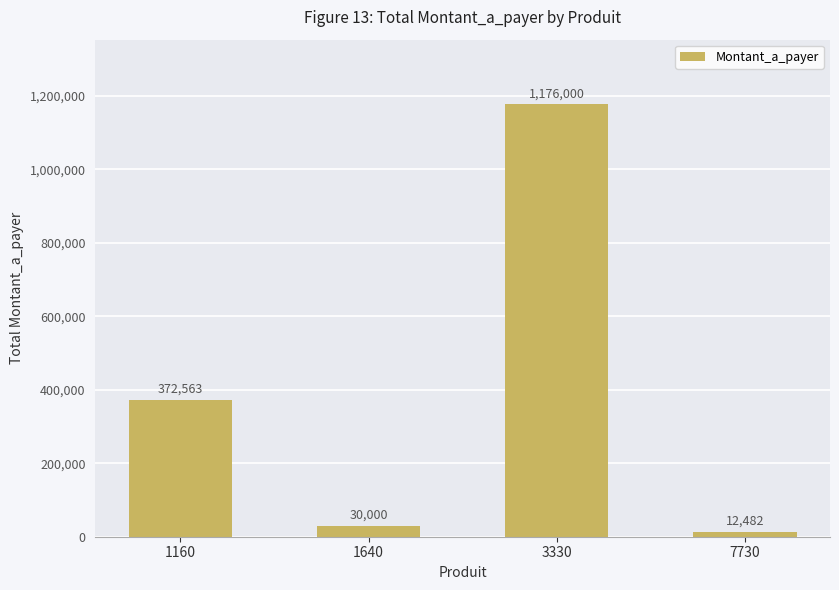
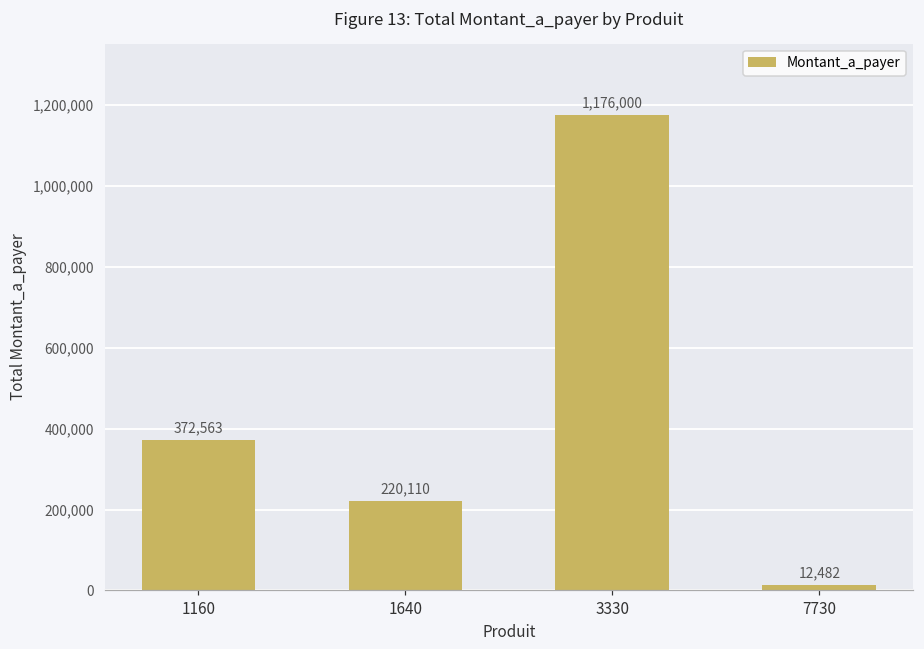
  {
-   "1640": "30,000",
+   "1640": "220,110",
    "3330": "1,176,000",
    "7730": "12,482"
  }
